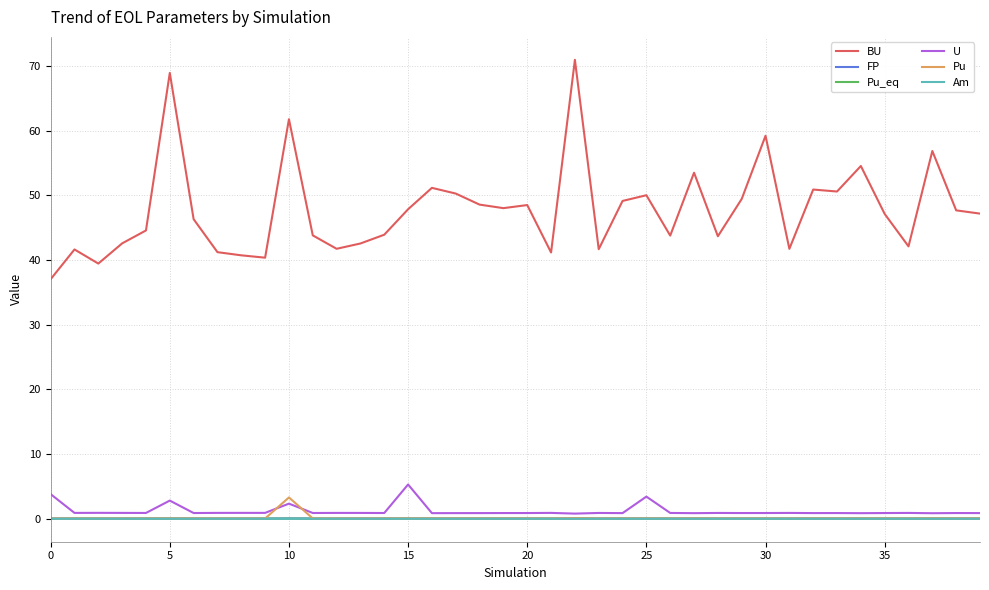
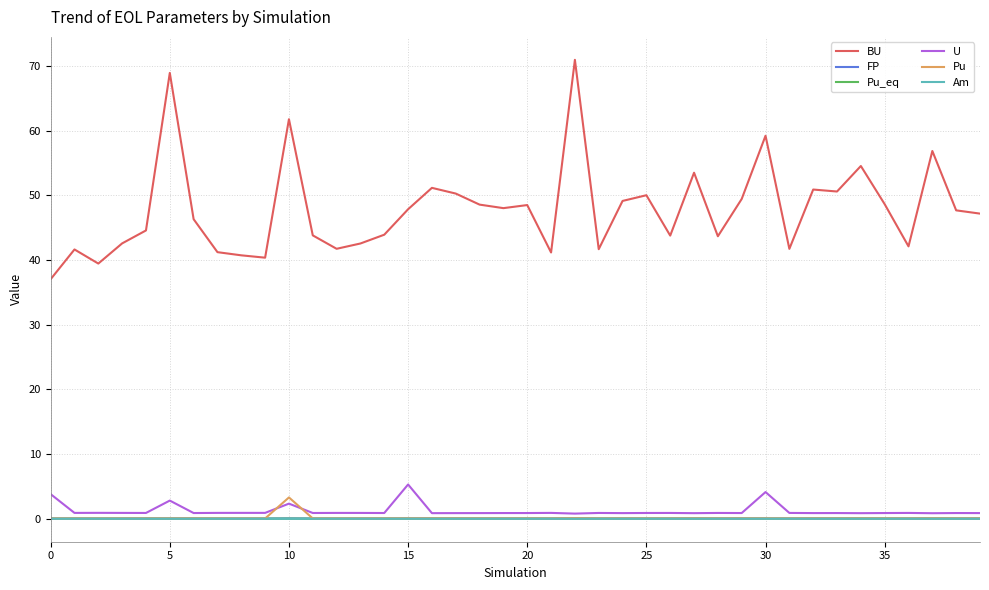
  {
    "BU": {
      "0": 37,
      "5": 69,
      "10": 62,
      "15": 48,
      "20": 48,
      "25": 50,
      "30": 59,
-     "35": 47
+     "35": 49
    },
    "U": {
      "0": 4,
      "5": 3,
      "10": 2,
      "15": 5,
      "20": 1,
-     "25": 3,
-     "30": 1,
+     "25": 1,
+     "30": 4,
      "35": 1
    },
    "Pu": {
      "10": 3
    }
  }
